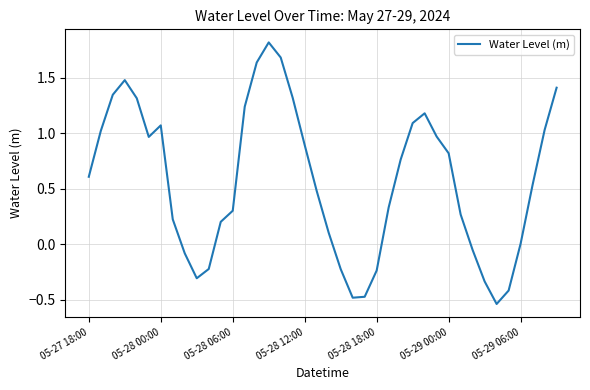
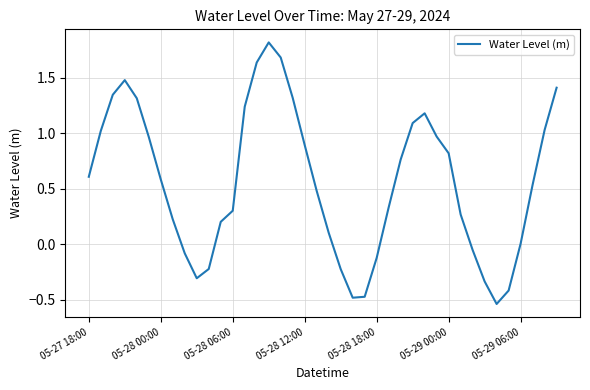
  {
    "05-27 18:00": 0.61,
-   "05-28 00:00": 1.07,
+   "05-28 00:00": 0.58,
    "05-28 06:00": 0.30,
    "05-28 12:00": 0.89,
-   "05-28 18:00": -0.24,
+   "05-28 18:00": -0.12,
    "05-29 00:00": 0.82,
    "05-29 06:00": 0.00
  }
